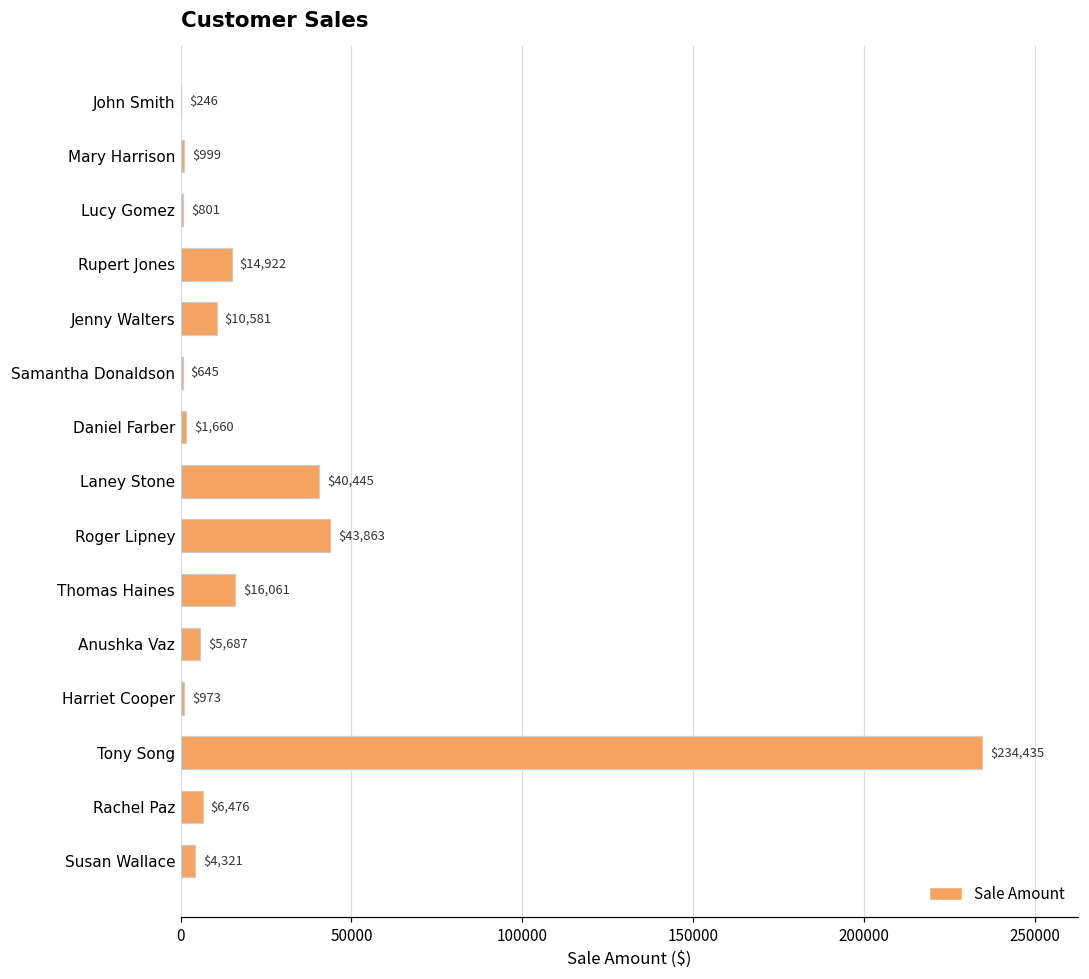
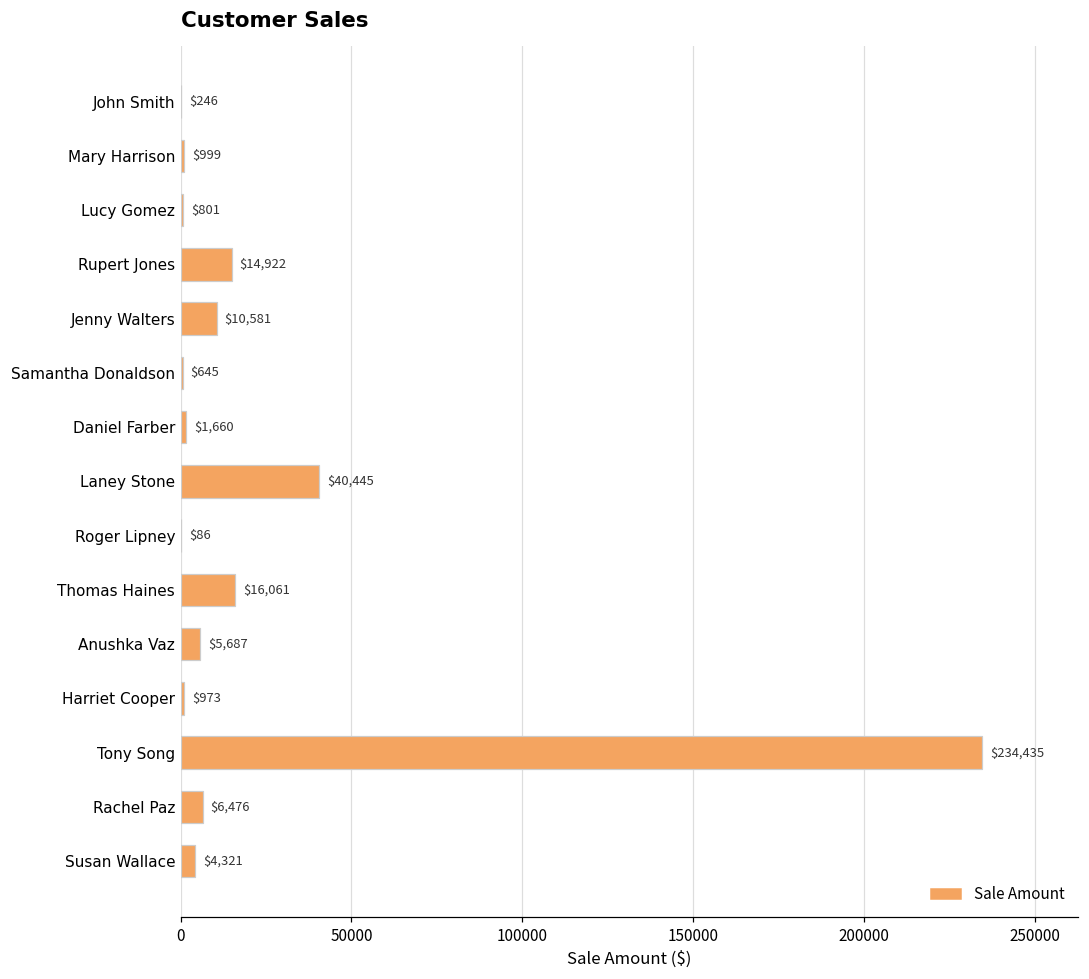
  {
    "John Smith": "$246",
    "Mary Harrison": "$999",
    "Lucy Gomez": "$801",
    "Rupert Jones": "$14,922",
    "Jenny Walters": "$10,581",
    "Samantha Donaldson": "$645",
    "Daniel Farber": "$1,660",
    "Laney Stone": "$40,445",
-   "Roger Lipney": "$43,863",
+   "Roger Lipney": "$86",
    "Thomas Haines": "$16,061",
    "Anushka Vaz": "$5,687",
    "Harriet Cooper": "$973",
    "Tony Song": "$234,435",
    "Rachel Paz": "$6,476",
    "Susan Wallace": "$4,321"
  }
